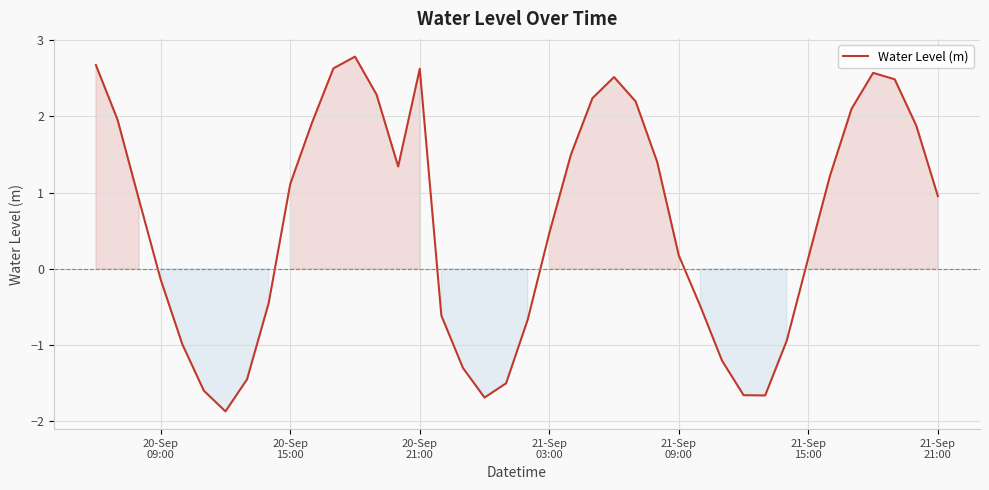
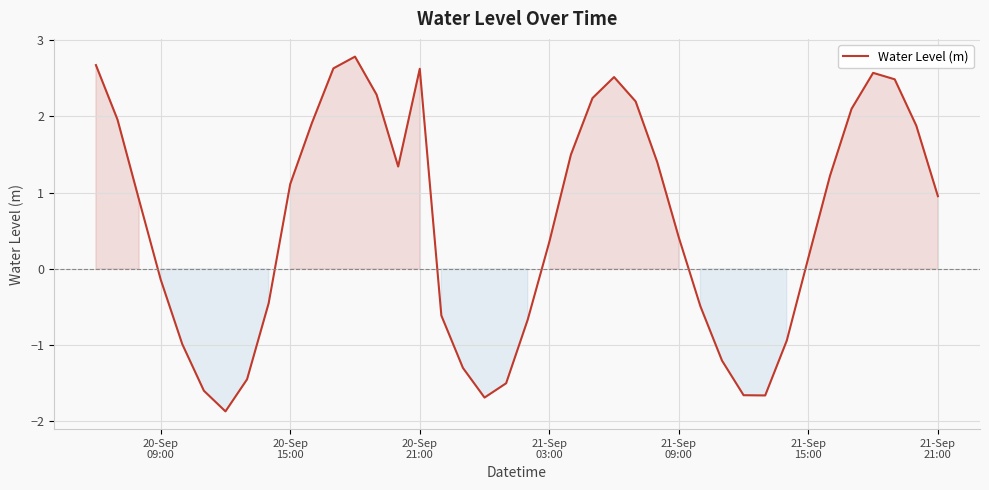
  {
    "20-Sep 09:00": -0.1,
    "20-Sep 15:00": 1.1,
    "20-Sep 21:00": 2.6,
-   "21-Sep 03:00": 0.5,
-   "21-Sep 09:00": 0.2,
+   "21-Sep 03:00": 0.4,
+   "21-Sep 09:00": 0.4,
    "21-Sep 15:00": 0.1,
    "21-Sep 21:00": 1.0
  }
